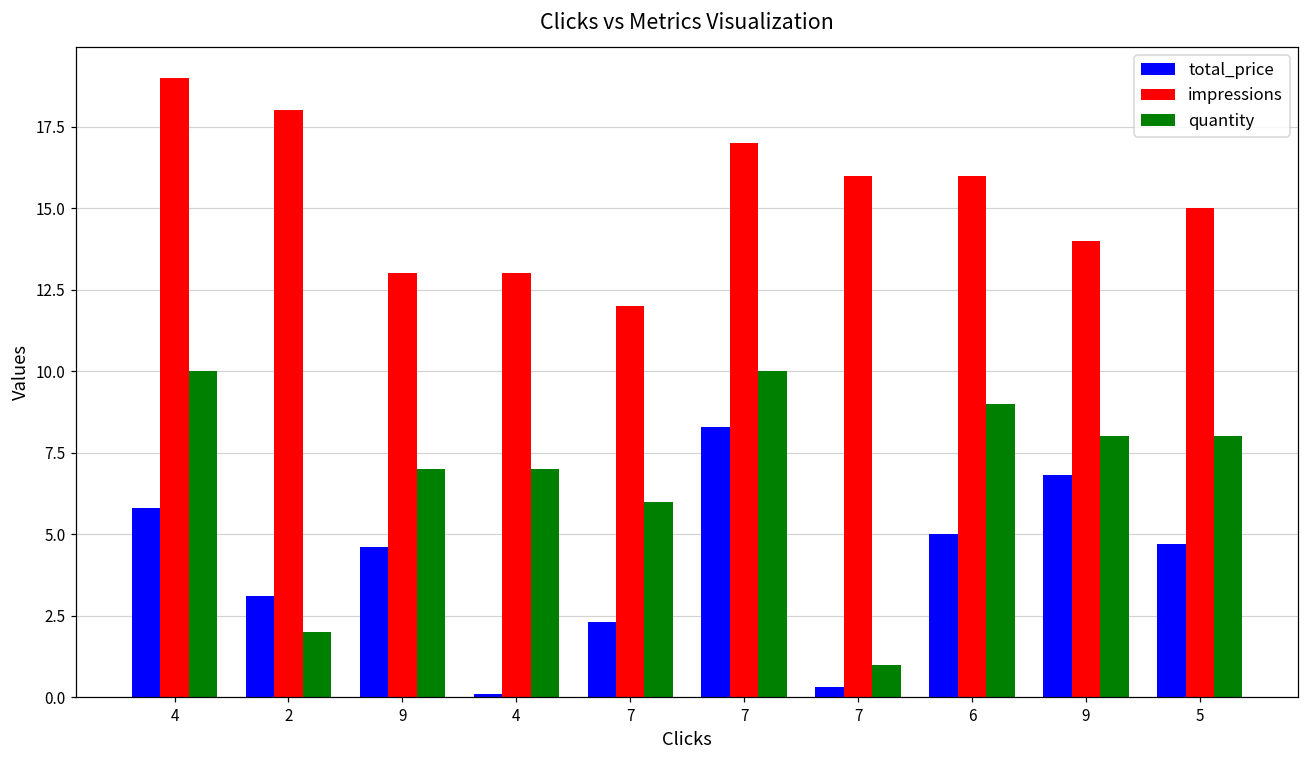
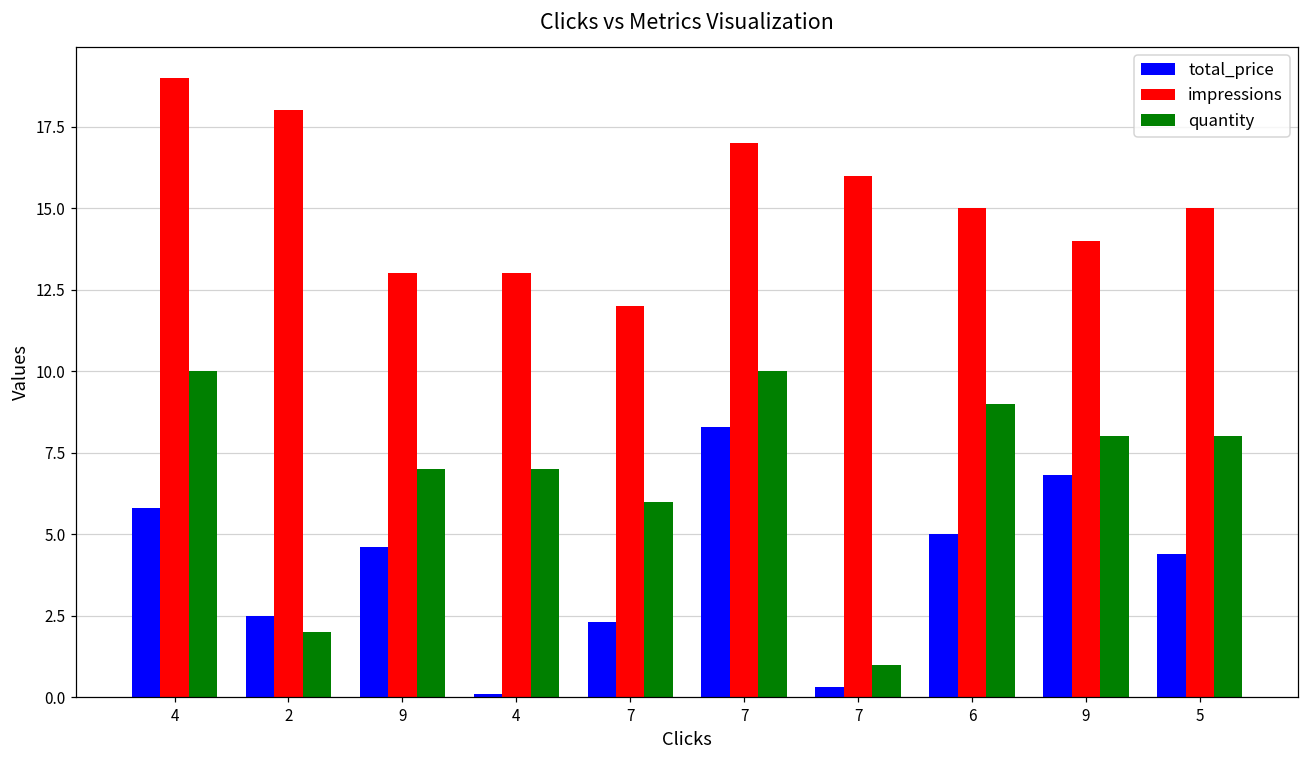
  {
    "total_price": {
-     "2": 3.1,
+     "2": 2.5,
      "6": 5.0,
-     "5": 4.7
+     "5": 4.4
    },
    "impressions": {
      "2": 18,
-     "6": 16,
+     "6": 15,
      "5": 15
    },
    "quantity": {
      "2": 2.0,
      "6": 9.0,
      "5": 8.0
    }
  }
